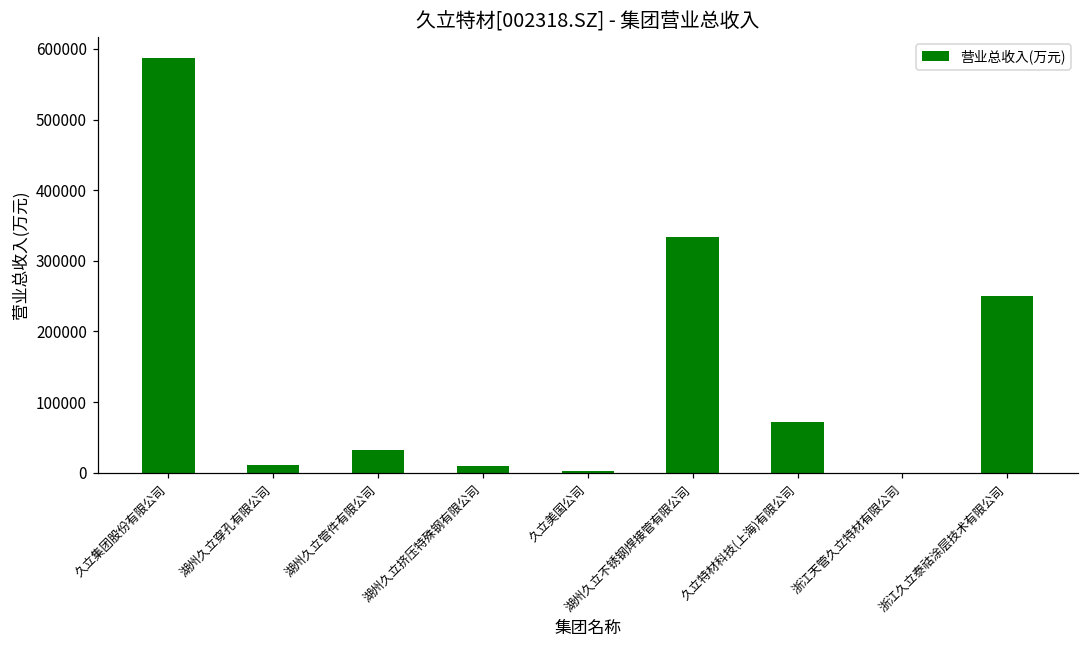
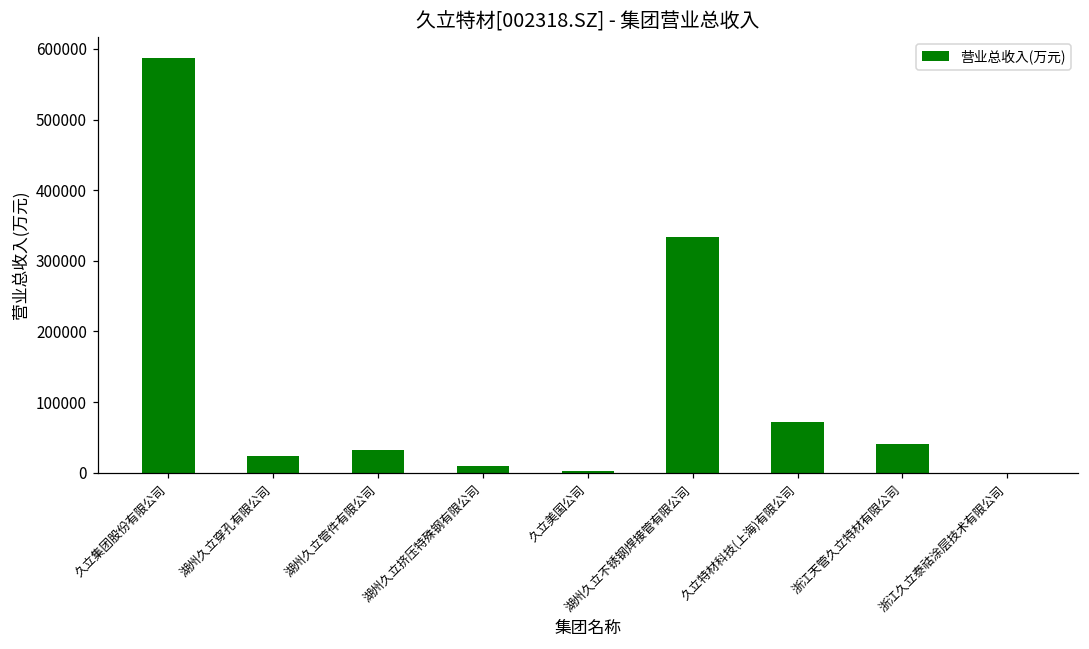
  {
    "久立集团股份有限公司": 590000,
-   "湖州久立穿孔有限公司": 10000,
+   "湖州久立穿孔有限公司": 20000,
    "湖州久立管件有限公司": 30000,
    "湖州久立挤压特殊钢有限公司": 10000,
    "湖州久立不锈钢焊接管有限公司": 330000,
    "久立特材科技(上海)有限公司": 70000,
-   "浙江天管久立特材有限公司": 0,
-   "浙江久立泰祜涂层技术有限公司": 250000
+   "浙江天管久立特材有限公司": 40000,
+   "浙江久立泰祜涂层技术有限公司": 0
  }
